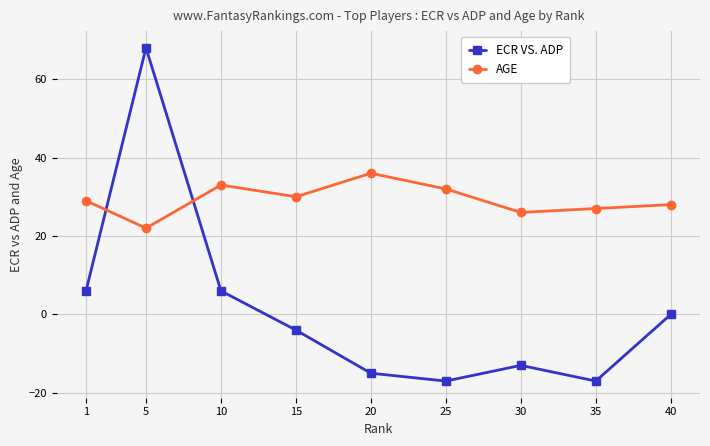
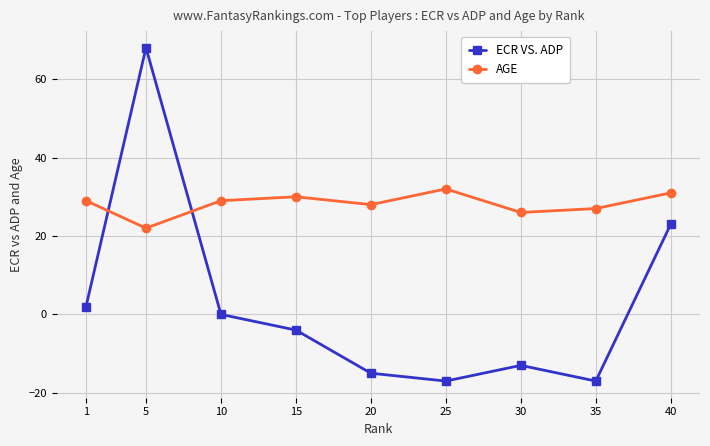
  {
    "ECR VS. ADP": {
-     "1": 6,
+     "1": 2,
      "5": 68,
-     "10": 6,
+     "10": 0,
      "15": -4,
      "20": -15,
      "25": -17,
      "30": -13,
      "35": -17,
-     "40": 0
+     "40": 23
    },
    "AGE": {
      "1": 29,
      "5": 22,
-     "10": 33,
+     "10": 29,
      "15": 30,
-     "20": 36,
+     "20": 28,
      "25": 32,
      "30": 26,
      "35": 27,
-     "40": 28
+     "40": 31
    }
  }
